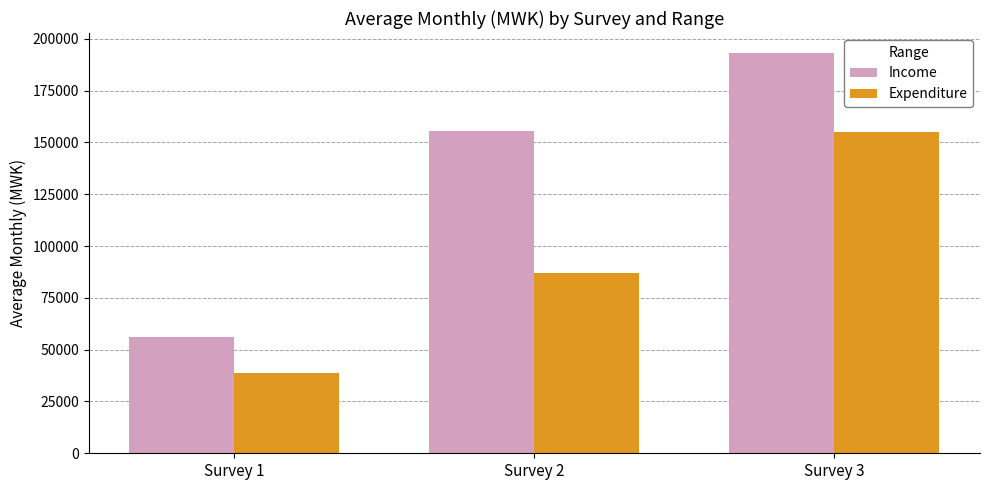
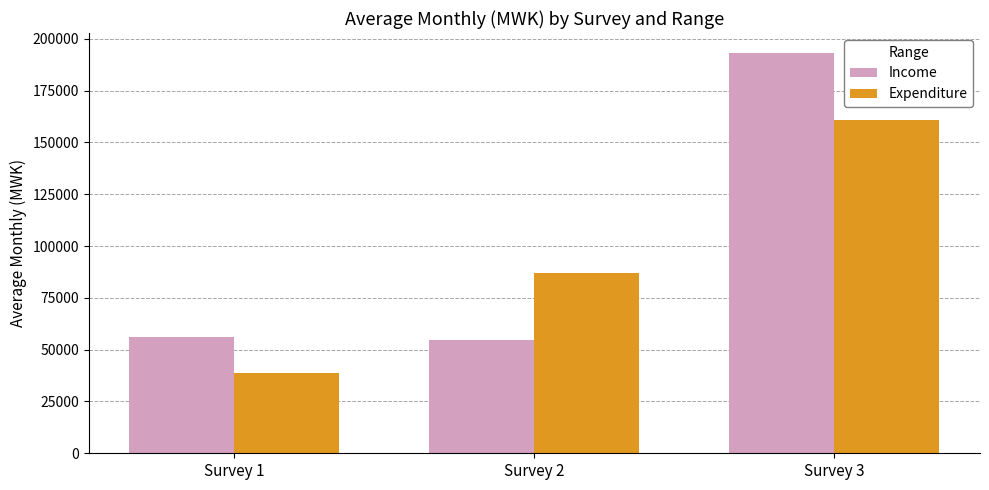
  {
    "Income": {
      "Survey 1": 56000,
-     "Survey 2": 155000,
+     "Survey 2": 55000,
      "Survey 3": 193000
    },
    "Expenditure": {
      "Survey 1": 39000,
      "Survey 2": 87000,
-     "Survey 3": 155000
+     "Survey 3": 161000
    }
  }
